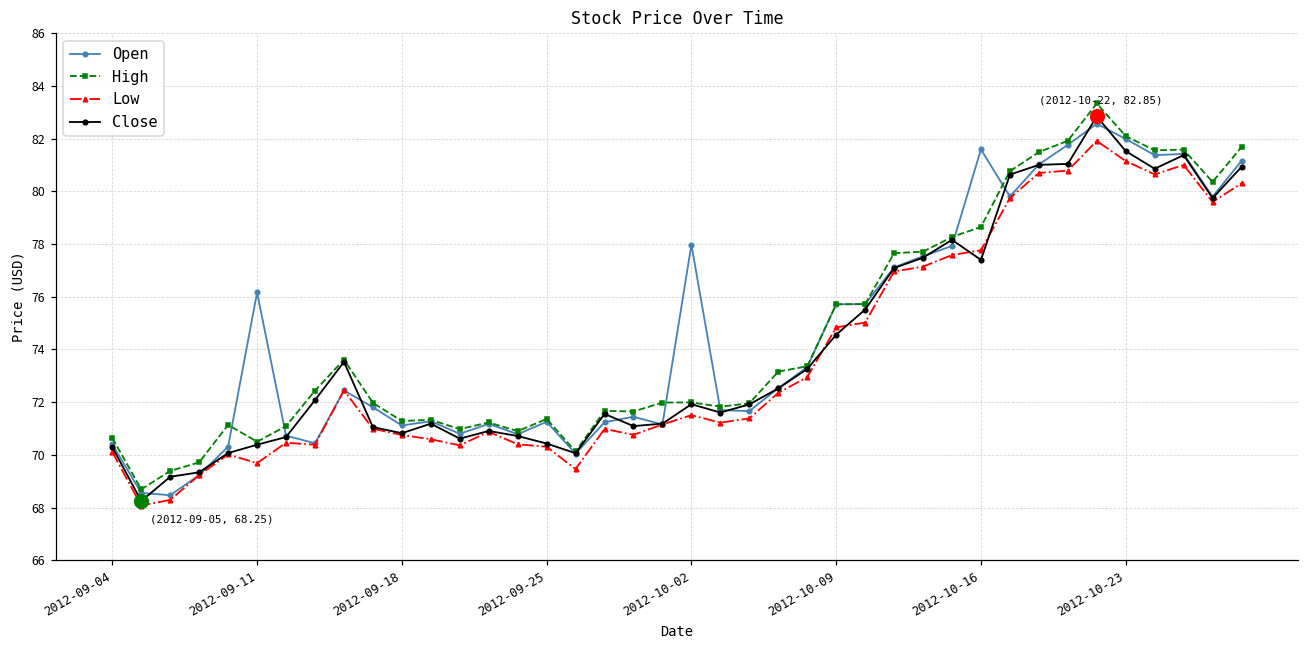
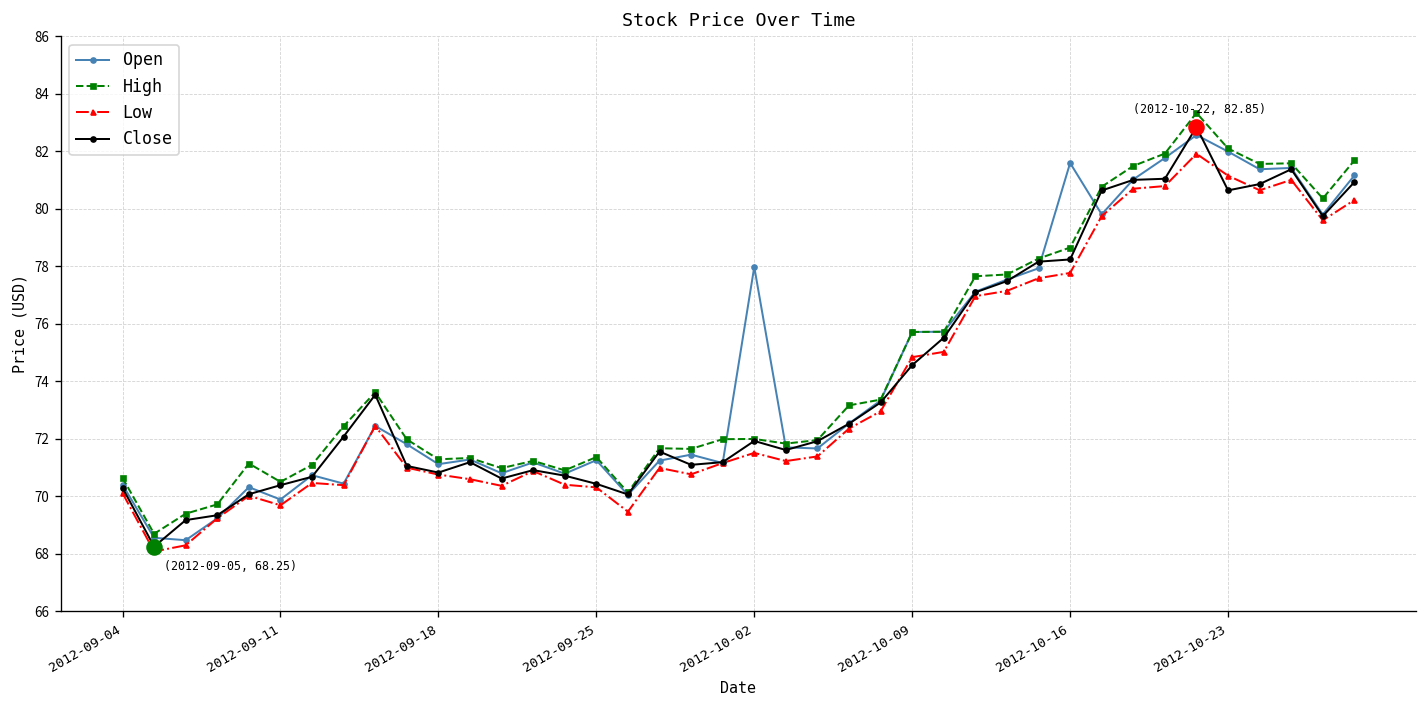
  {
    "Open": {
      "2012-09-04": 70.4,
-     "2012-09-11": 76.2,
+     "2012-09-11": 69.9,
      "2012-09-18": 71.1,
      "2012-09-25": 71.3,
      "2012-10-02": 78.0,
      "2012-10-16": 81.6,
      "2012-10-23": 82.0
    },
    "Close": {
      "2012-09-04": 70.3,
      "2012-09-11": 70.4,
      "2012-09-25": 70.4,
      "2012-10-09": 74.6,
-     "2012-10-16": 77.4,
-     "2012-10-23": 81.5
+     "2012-10-16": 78.2,
+     "2012-10-23": 80.6
    }
  }
